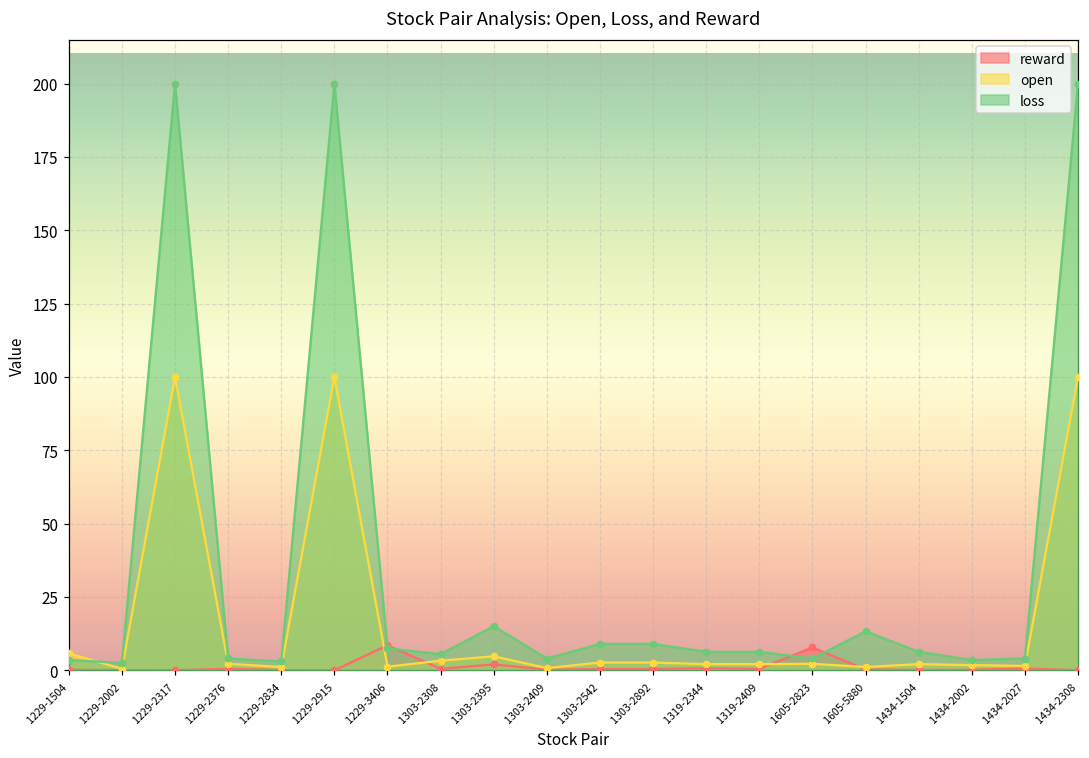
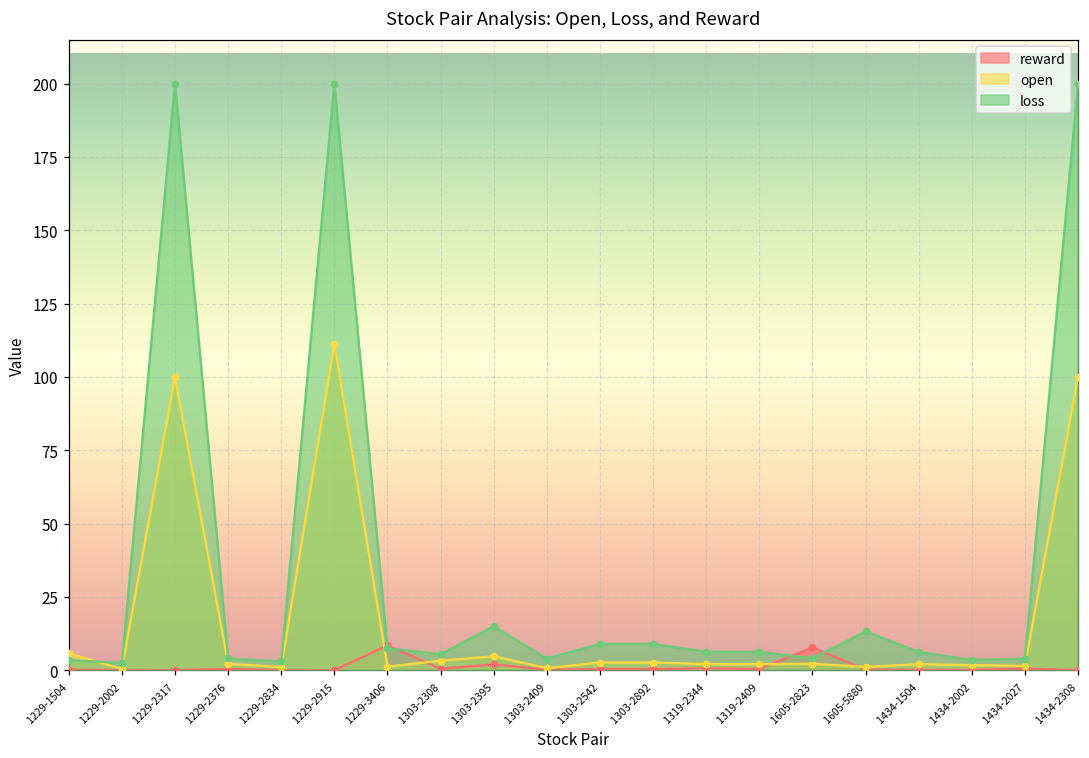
  {
    "reward": {
      "1229-1504": 0,
      "1229-2317": 0,
      "1229-2376": 1,
      "1229-2834": 0,
      "1229-2915": 0,
      "1229-3406": 9,
      "1303-2308": 1,
      "1303-2395": 2,
      "1303-2542": 0,
      "1303-2892": 0,
      "1319-2344": 1,
      "1319-2409": 0,
      "1605-2823": 8,
      "1434-1504": 0,
      "1434-2002": 0,
      "1434-2308": 0
    },
    "open": {
      "1229-1504": 6,
      "1229-2317": 100,
      "1229-2376": 2,
      "1229-2834": 1,
-     "1229-2915": 100,
+     "1229-2915": 111,
      "1229-3406": 1,
      "1303-2308": 3,
      "1303-2395": 5,
      "1303-2542": 3,
      "1303-2892": 3,
      "1319-2344": 2,
      "1319-2409": 2,
      "1605-2823": 2,
      "1434-1504": 2,
      "1434-2002": 2,
      "1434-2308": 100
    },
    "loss": {
      "1229-1504": 3,
      "1229-2002": 3,
      "1229-2317": 200,
      "1229-2376": 4,
      "1229-2834": 3,
      "1229-2915": 200,
      "1229-3406": 7,
      "1303-2308": 6,
      "1303-2395": 15,
      "1303-2409": 4,
      "1303-2542": 9,
      "1303-2892": 9,
      "1319-2344": 6,
      "1319-2409": 6,
      "1605-2823": 4,
      "1605-5880": 13,
      "1434-1504": 6,
      "1434-2002": 3,
      "1434-2027": 4,
      "1434-2308": 200
    }
  }
